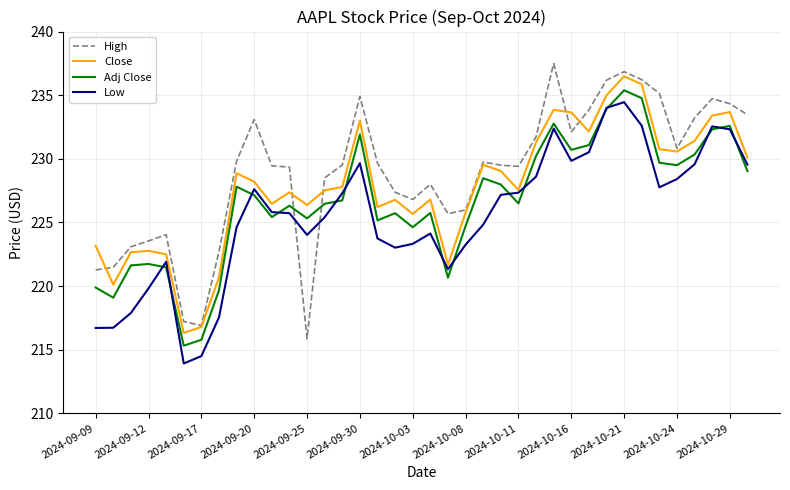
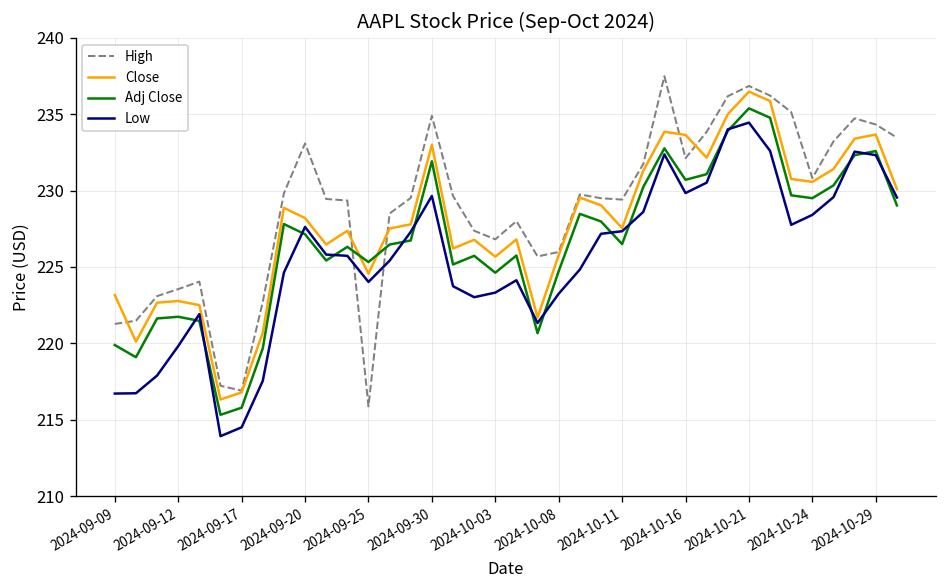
  {
    "High": {
      "2024-09-09": 221.3,
      "2024-09-12": 223.6,
      "2024-09-20": 233.1,
      "2024-09-25": 215.9,
      "2024-09-30": 234.9,
      "2024-10-03": 226.8,
      "2024-10-08": 226.0,
      "2024-10-11": 229.4,
      "2024-10-16": 232.1,
      "2024-10-21": 236.9,
      "2024-10-24": 230.8,
      "2024-10-29": 234.3
    },
    "Close": {
      "2024-09-09": 223.2,
      "2024-09-12": 222.8,
      "2024-09-20": 228.2,
-     "2024-09-25": 226.4,
+     "2024-09-25": 224.6,
      "2024-09-30": 233.0,
      "2024-10-03": 225.7,
      "2024-10-08": 225.8,
      "2024-10-11": 227.6,
      "2024-10-16": 233.6,
      "2024-10-21": 236.5,
      "2024-10-24": 230.6,
      "2024-10-29": 233.7
    },
    "Adj Close": {
      "2024-09-09": 219.9,
      "2024-09-12": 221.7,
      "2024-09-17": 215.8,
      "2024-09-20": 227.1,
      "2024-09-25": 225.3,
      "2024-09-30": 231.9,
      "2024-10-03": 224.6,
      "2024-10-08": 224.7,
      "2024-10-11": 226.5,
      "2024-10-16": 230.7,
      "2024-10-21": 235.4,
      "2024-10-24": 229.5,
      "2024-10-29": 232.6
    },
    "Low": {
      "2024-09-09": 216.7,
      "2024-09-12": 219.8,
      "2024-09-17": 214.5,
      "2024-09-20": 227.6,
      "2024-09-25": 224.0,
      "2024-09-30": 229.6,
      "2024-10-03": 223.3,
      "2024-10-08": 223.3,
      "2024-10-11": 227.3,
      "2024-10-16": 229.8,
      "2024-10-21": 234.4,
      "2024-10-24": 228.4,
      "2024-10-29": 232.3
    }
  }
